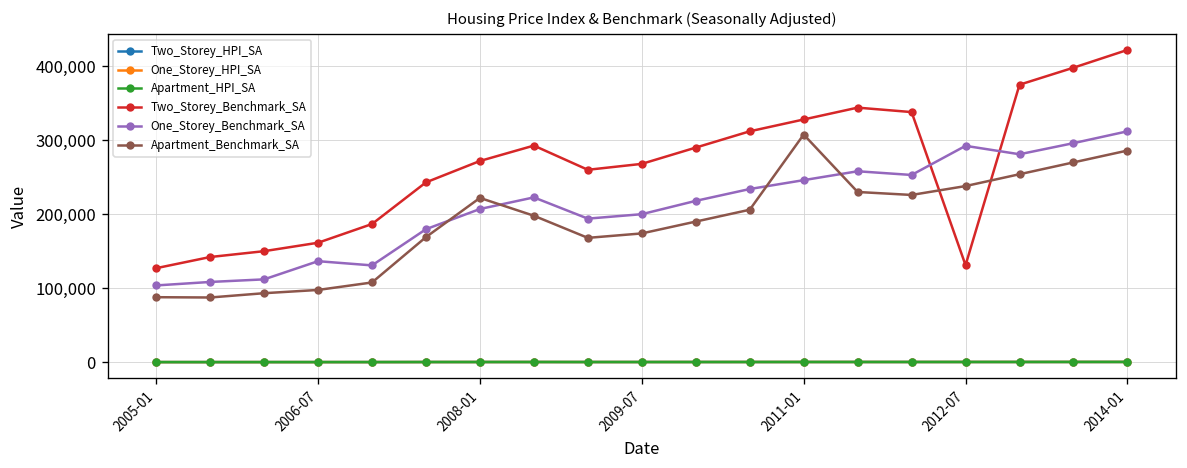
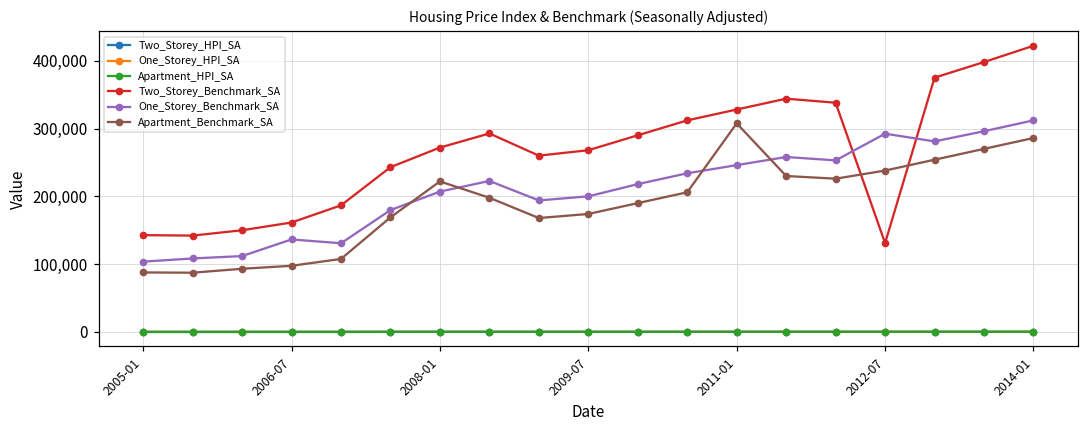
  {
    "Apartment_HPI_SA": {
      "2005-01": "0",
      "2006-07": "0",
      "2008-01": "0",
      "2009-07": "0",
      "2011-01": "0",
      "2012-07": "0",
      "2014-01": "0"
    },
    "Two_Storey_Benchmark_SA": {
-     "2005-01": "130,000",
+     "2005-01": "140,000",
      "2006-07": "160,000",
      "2008-01": "270,000",
      "2009-07": "270,000",
      "2011-01": "330,000",
      "2012-07": "130,000",
      "2014-01": "420,000"
    },
    "One_Storey_Benchmark_SA": {
      "2005-01": "100,000",
      "2006-07": "140,000",
      "2008-01": "210,000",
      "2009-07": "200,000",
      "2011-01": "250,000",
      "2012-07": "290,000",
      "2014-01": "310,000"
    },
    "Apartment_Benchmark_SA": {
      "2005-01": "90,000",
      "2006-07": "100,000",
      "2008-01": "220,000",
      "2009-07": "170,000",
      "2011-01": "310,000",
      "2012-07": "240,000",
      "2014-01": "290,000"
    }
  }
